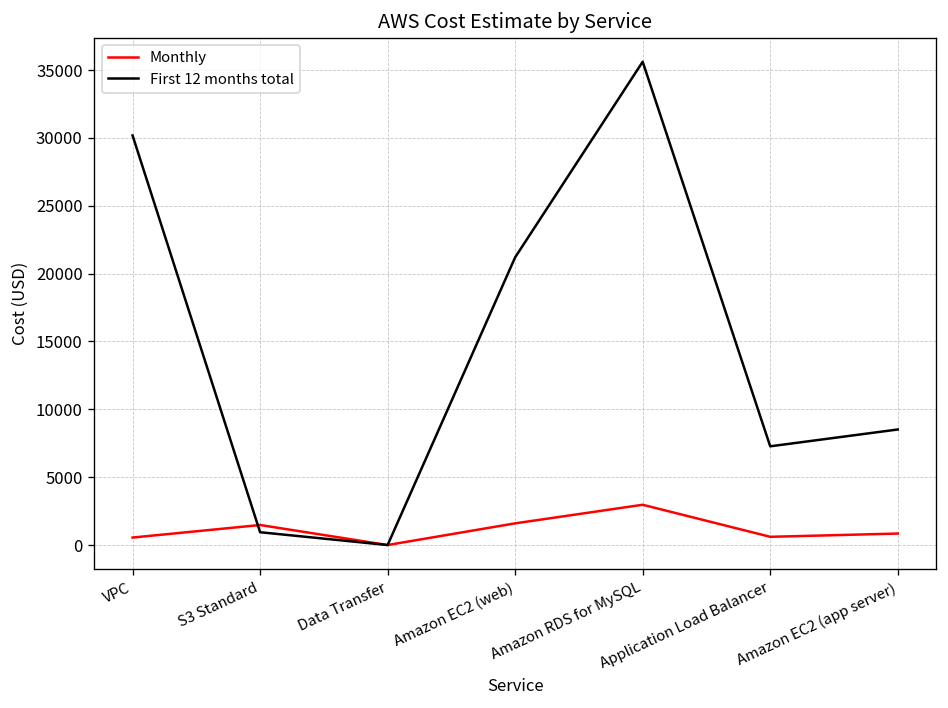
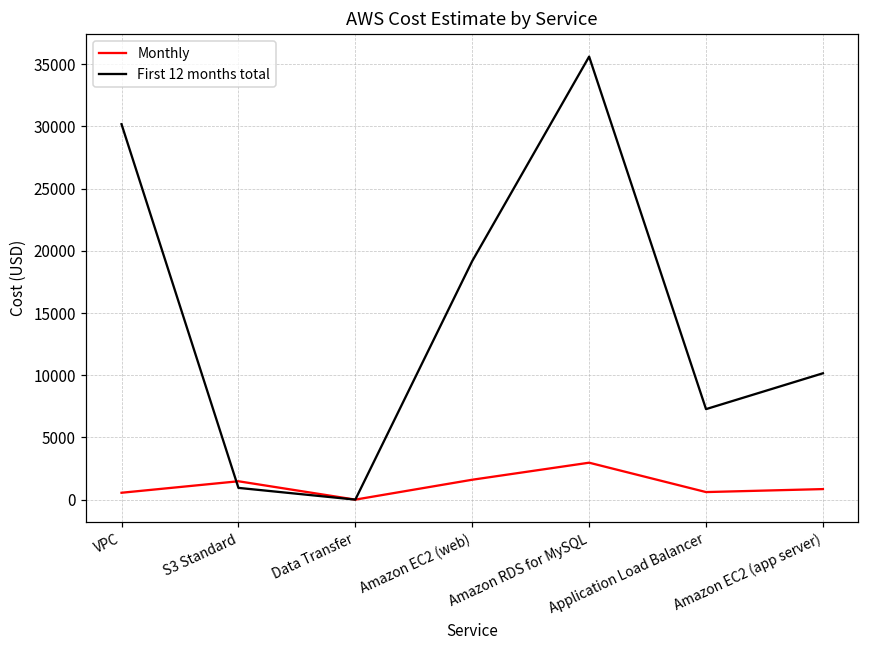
  {
    "Monthly": {
      "VPC": 600,
      "S3 Standard": 1500,
      "Amazon EC2 (web)": 1600,
      "Amazon RDS for MySQL": 3000,
      "Application Load Balancer": 600,
      "Amazon EC2 (app server)": 800
    },
    "First 12 months total": {
      "VPC": 30200,
      "S3 Standard": 900,
-     "Amazon EC2 (web)": 21200,
+     "Amazon EC2 (web)": 19200,
      "Amazon RDS for MySQL": 35600,
      "Application Load Balancer": 7300,
-     "Amazon EC2 (app server)": 8500
+     "Amazon EC2 (app server)": 10200
    }
  }
